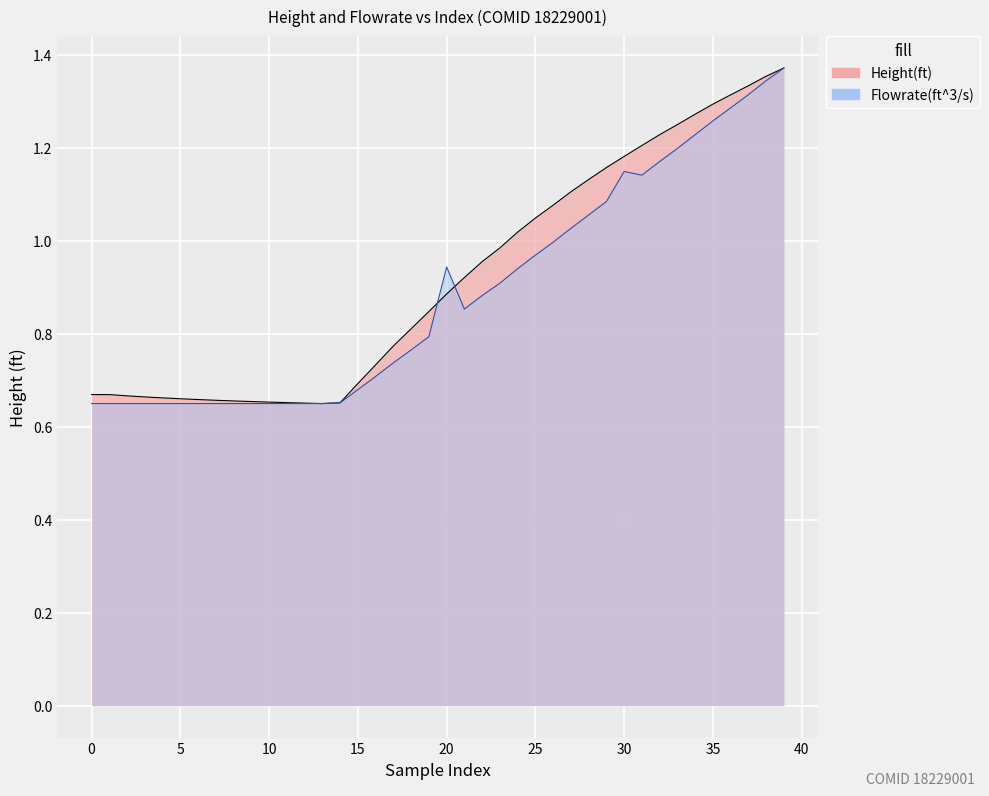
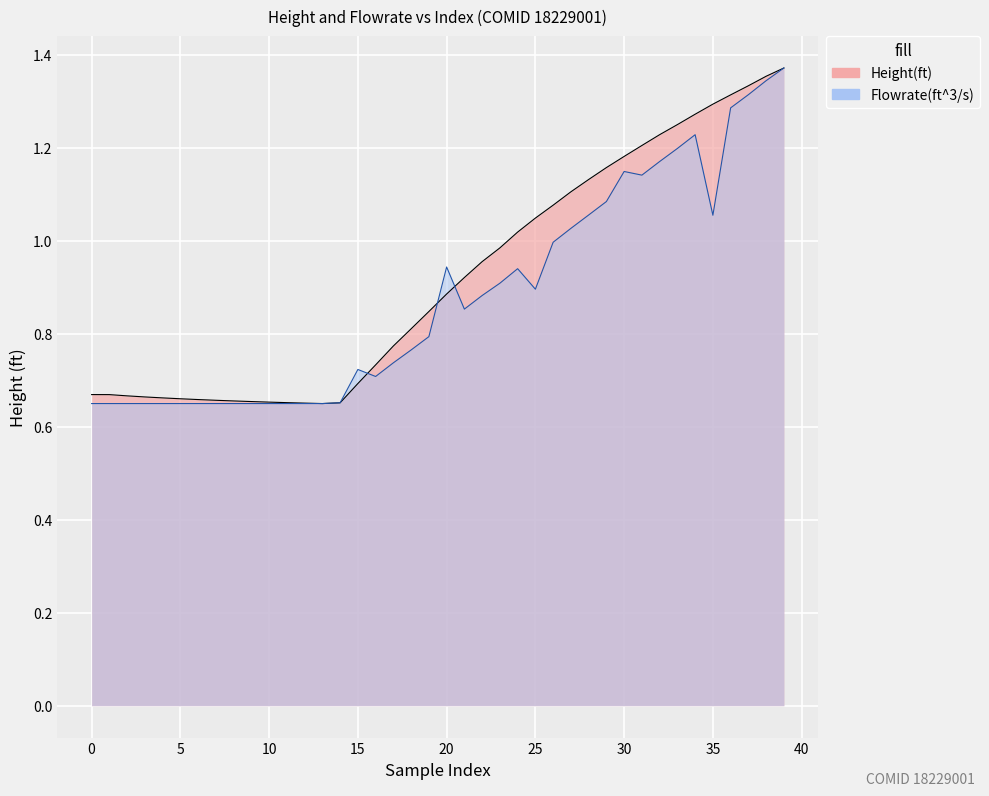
  {
    "Height(ft)": {
      "0": 0.67,
      "5": 0.66,
      "15": 0.69,
      "20": 0.89,
      "25": 1.05,
      "30": 1.18,
      "35": 1.29
    },
    "Flowrate(ft^3/s)": {
      "0": 0.65,
      "5": 0.65,
-     "15": 0.68,
+     "15": 0.72,
      "20": 0.94,
-     "25": 0.97,
+     "25": 0.90,
      "30": 1.15,
-     "35": 1.26
+     "35": 1.06
    }
  }
